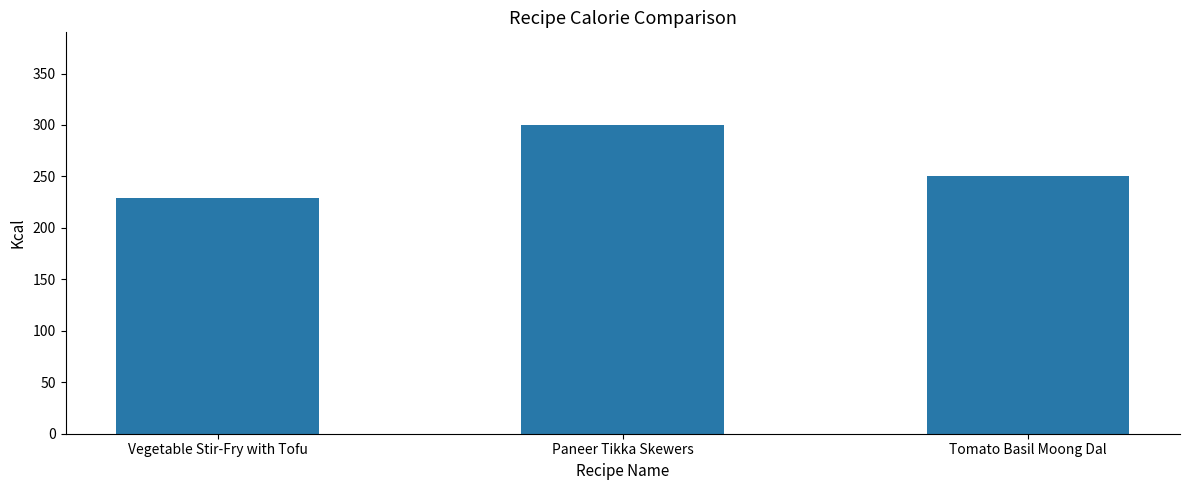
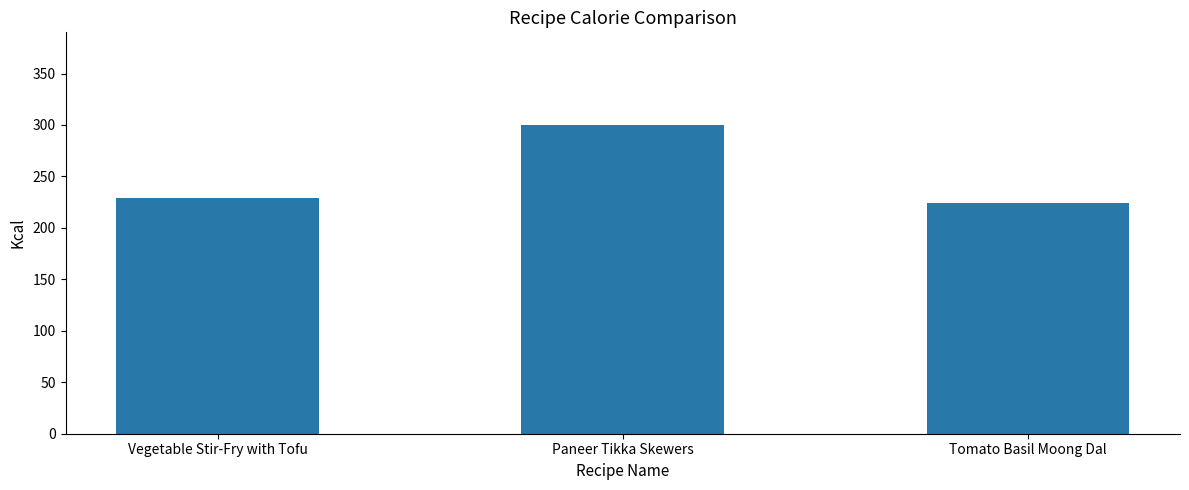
  {
    "Vegetable Stir-Fry with Tofu": 229,
    "Paneer Tikka Skewers": 300,
-   "Tomato Basil Moong Dal": 250
+   "Tomato Basil Moong Dal": 224
  }
